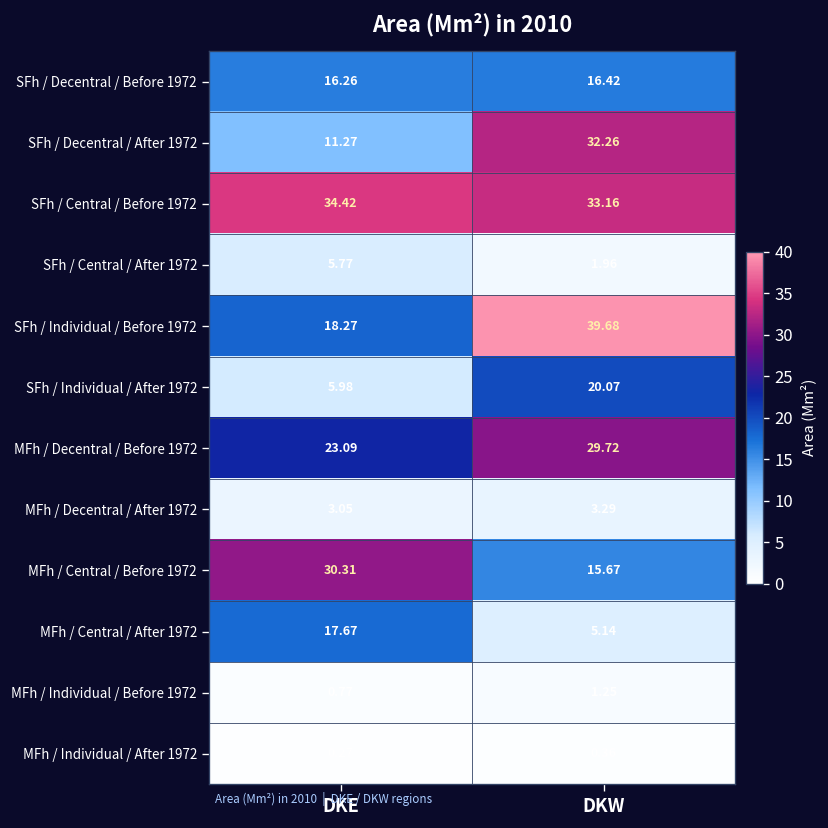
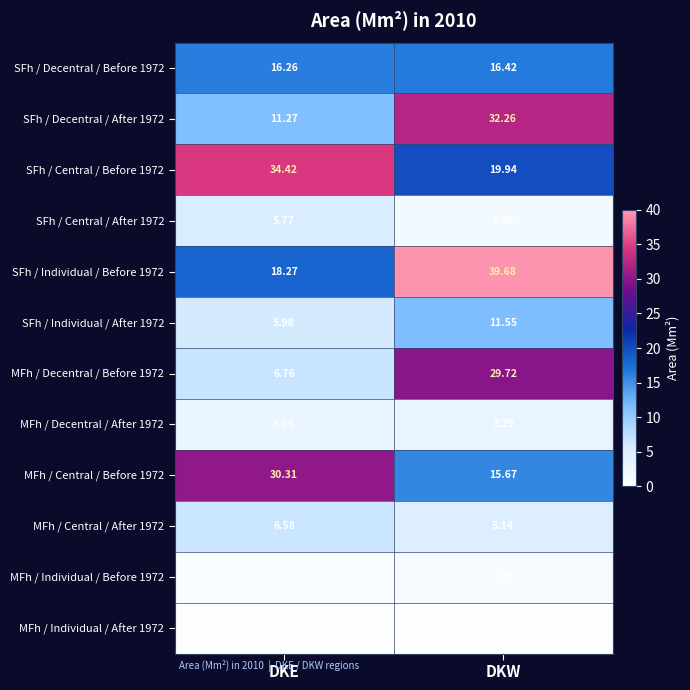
  {
    "SFh / Decentral / Before 1972": {
      "DKE": 16.26,
      "DKW": 16.42
    },
    "SFh / Decentral / After 1972": {
      "DKE": 11.27,
      "DKW": 32.26
    },
    "SFh / Central / Before 1972": {
      "DKE": 34.42,
-     "DKW": 33.16
+     "DKW": 19.94
    },
    "SFh / Individual / Before 1972": {
      "DKE": 18.27,
      "DKW": 39.68
    },
    "SFh / Individual / After 1972": {
-     "DKW": 20.07
+     "DKW": 11.55
    },
    "MFh / Decentral / Before 1972": {
-     "DKE": 23.09,
+     "DKE": 6.76,
      "DKW": 29.72
    },
    "MFh / Central / Before 1972": {
      "DKE": 30.31,
      "DKW": 15.67
    },
    "MFh / Central / After 1972": {
-     "DKE": 17.67
+     "DKE": 6.58
    }
  }
